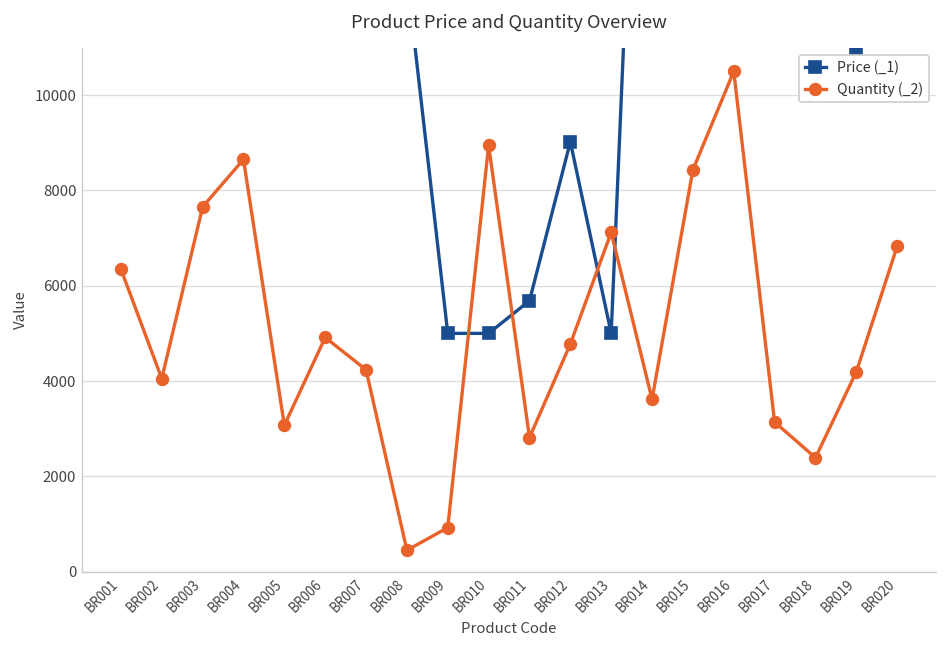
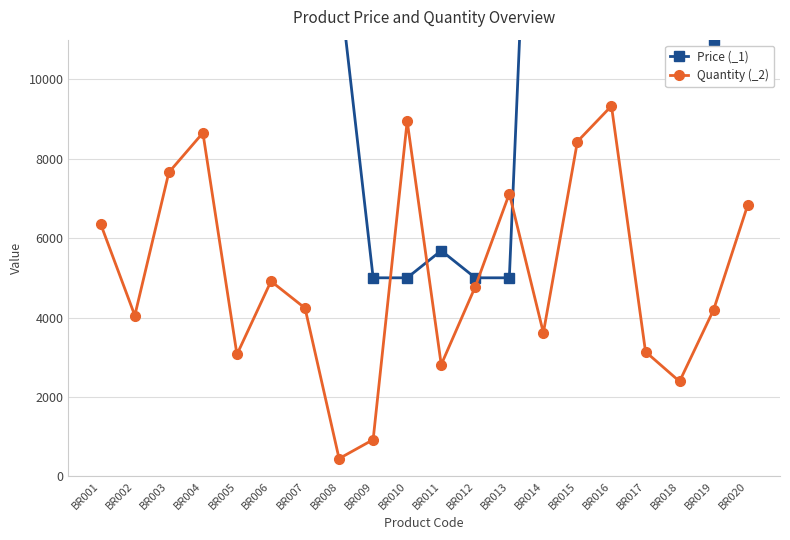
  {
    "Price (_1)": {
      "BR009": 5000,
      "BR010": 5000,
      "BR011": 5700,
-     "BR012": 9000,
+     "BR012": 5000,
      "BR013": 5000,
      "BR019": 11000
    },
    "Quantity (_2)": {
      "BR001": 6300,
      "BR002": 4100,
      "BR003": 7700,
      "BR004": 8700,
      "BR005": 3100,
      "BR006": 4900,
      "BR007": 4200,
      "BR008": 400,
      "BR009": 900,
      "BR010": 8900,
      "BR011": 2800,
      "BR012": 4800,
      "BR013": 7100,
      "BR014": 3600,
      "BR015": 8400,
-     "BR016": 10500,
+     "BR016": 9300,
      "BR017": 3100,
      "BR018": 2400,
      "BR019": 4200,
      "BR020": 6800
    }
  }
